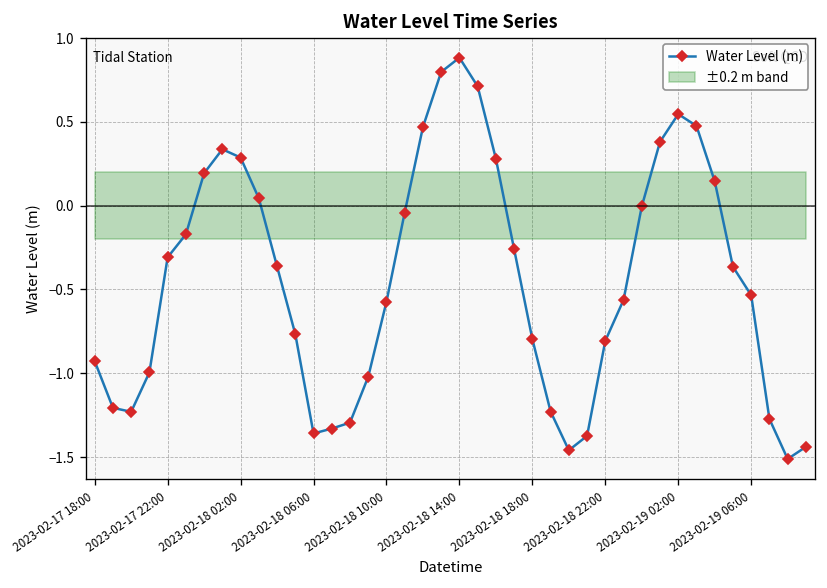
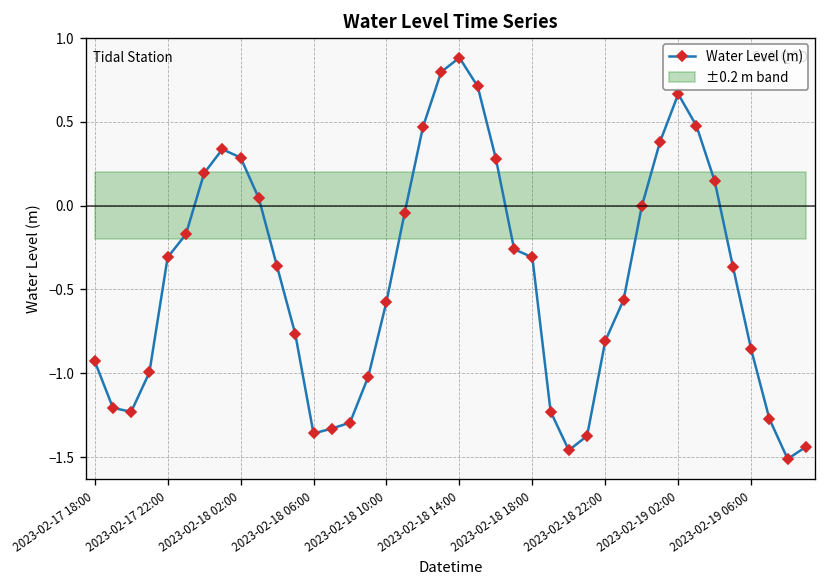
  {
    "Water Level (m)": {
      "2023-02-17 18:00": -0.93,
      "2023-02-17 22:00": -0.31,
      "2023-02-18 02:00": 0.29,
      "2023-02-18 06:00": -1.36,
      "2023-02-18 10:00": -0.57,
      "2023-02-18 14:00": 0.88,
-     "2023-02-18 18:00": -0.80,
+     "2023-02-18 18:00": -0.31,
      "2023-02-18 22:00": -0.81,
-     "2023-02-19 02:00": 0.55,
-     "2023-02-19 06:00": -0.53
+     "2023-02-19 02:00": 0.67,
+     "2023-02-19 06:00": -0.86
    },
    "±0.2 m band": {
      "2023-02-17 18:00": 0.20,
      "2023-02-17 22:00": 0.20,
      "2023-02-18 02:00": 0.20,
      "2023-02-18 06:00": 0.20,
      "2023-02-18 10:00": 0.20,
      "2023-02-18 14:00": 0.20,
      "2023-02-18 18:00": 0.20,
      "2023-02-18 22:00": 0.20,
      "2023-02-19 02:00": 0.20,
      "2023-02-19 06:00": 0.20
    }
  }
